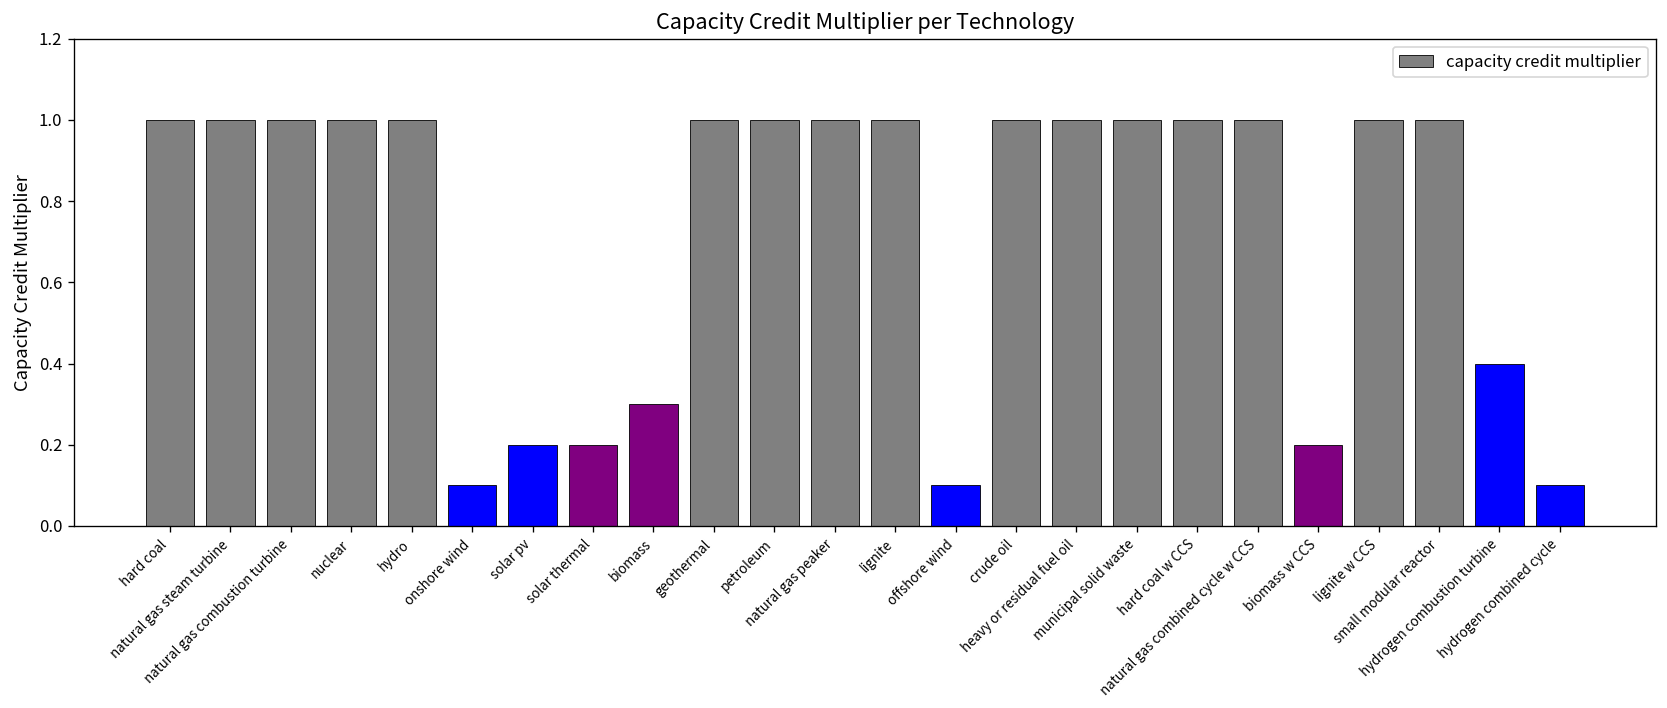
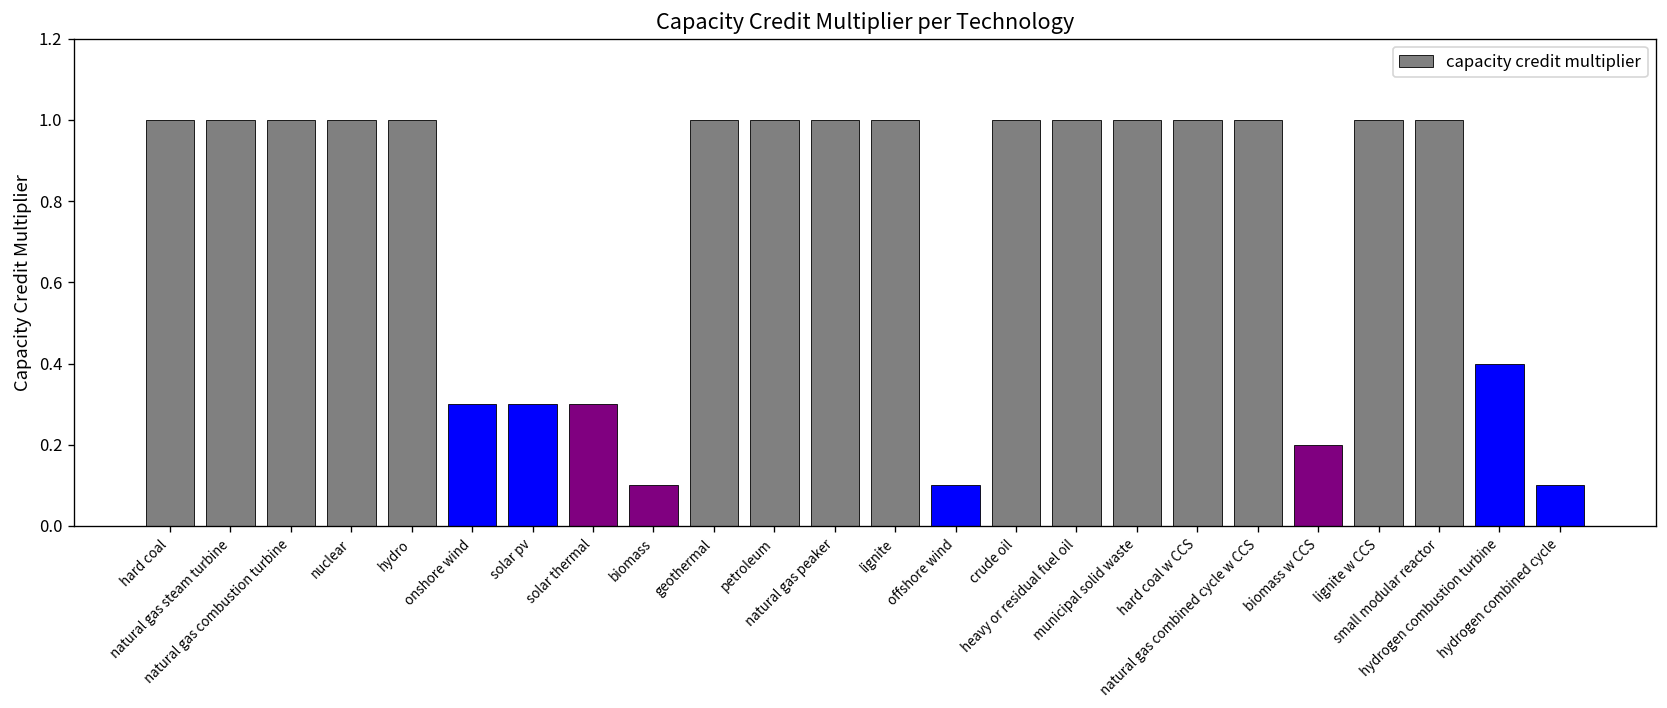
  {
    "hard coal": 1.0,
    "natural gas steam turbine": 1.0,
    "natural gas combustion turbine": 1.0,
    "nuclear": 1.0,
    "hydro": 1.0,
-   "onshore wind": 0.1,
-   "solar pv": 0.2,
-   "solar thermal": 0.2,
-   "biomass": 0.3,
+   "onshore wind": 0.3,
+   "solar pv": 0.3,
+   "solar thermal": 0.3,
+   "biomass": 0.1,
    "geothermal": 1.0,
    "petroleum": 1.0,
    "natural gas peaker": 1.0,
    "lignite": 1.0,
    "offshore wind": 0.1,
    "crude oil": 1.0,
    "heavy or residual fuel oil": 1.0,
    "municipal solid waste": 1.0,
    "hard coal w CCS": 1.0,
    "natural gas combined cycle w CCS": 1.0,
    "biomass w CCS": 0.2,
    "lignite w CCS": 1.0,
    "small modular reactor": 1.0,
    "hydrogen combustion turbine": 0.4,
    "hydrogen combined cycle": 0.1
  }
